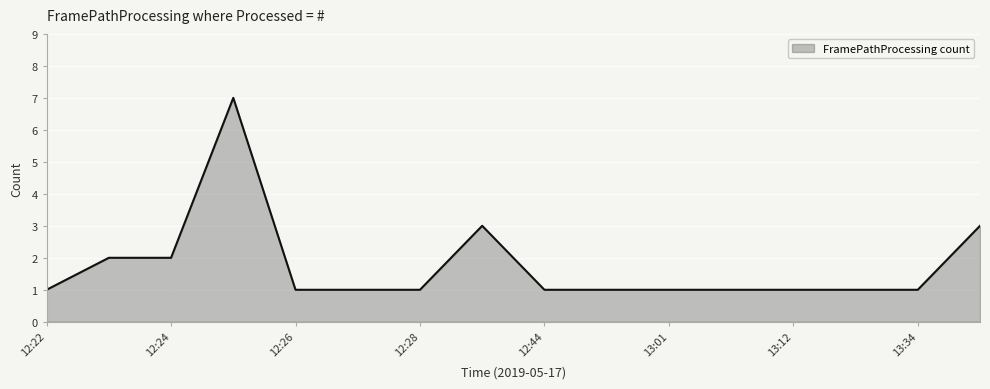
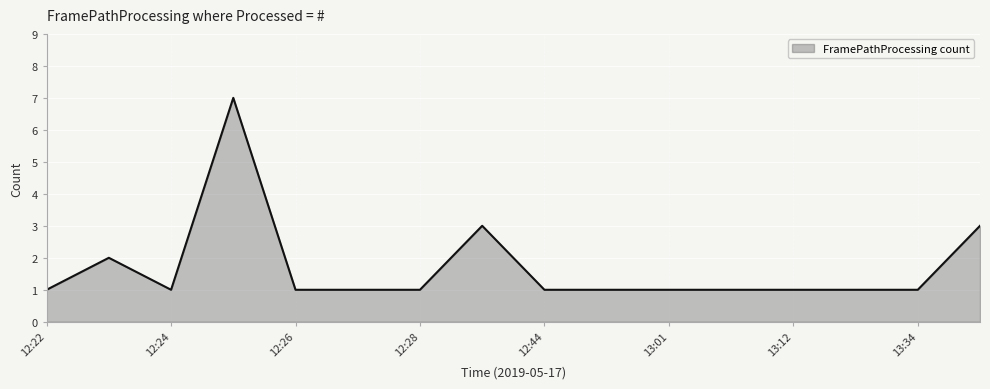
  {
    "12:22": 1,
-   "12:24": 2,
+   "12:24": 1,
    "12:26": 1,
    "12:28": 1,
    "12:44": 1,
    "13:01": 1,
    "13:12": 1,
    "13:34": 1
  }
